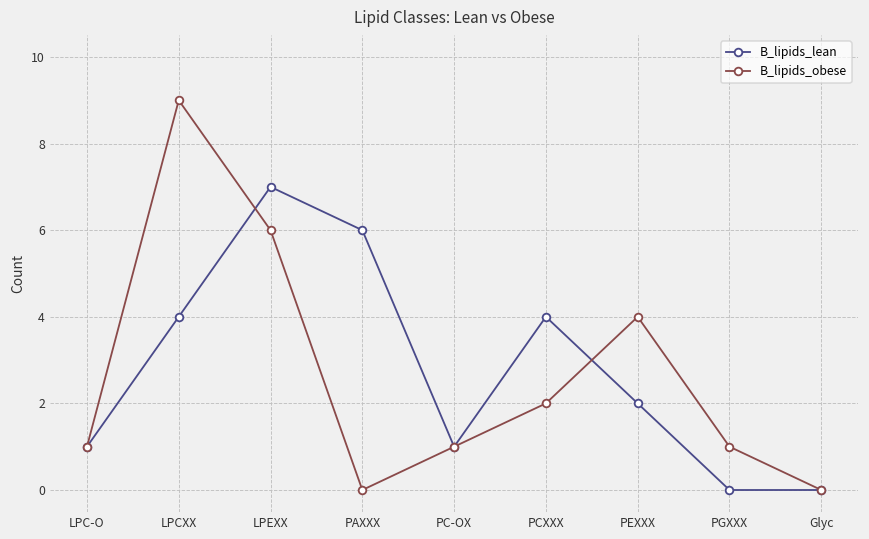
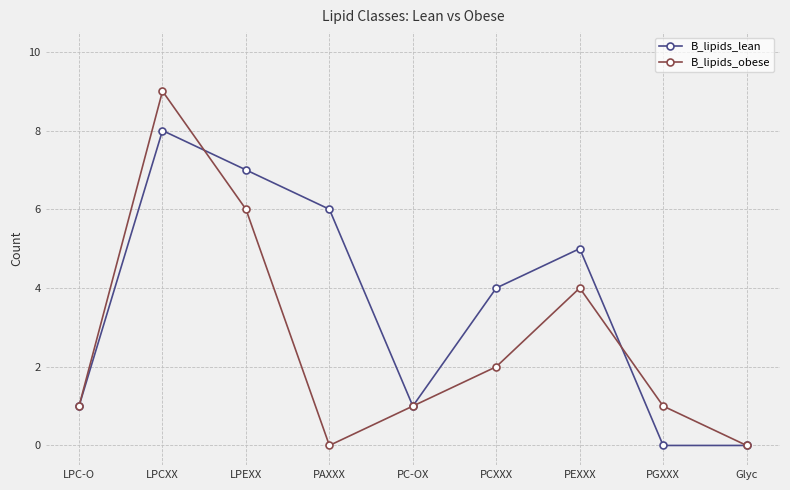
  {
    "B_lipids_lean": {
-     "LPCXX": 4,
+     "LPCXX": 8,
      "LPEXX": 7,
      "PAXXX": 6,
      "PCXXX": 4,
-     "PEXXX": 2,
+     "PEXXX": 5,
      "PGXXX": 0
    },
    "B_lipids_obese": {
      "LPCXX": 9,
      "LPEXX": 6,
      "PAXXX": 0,
      "PCXXX": 2,
      "PEXXX": 4,
      "PGXXX": 1
    }
  }
